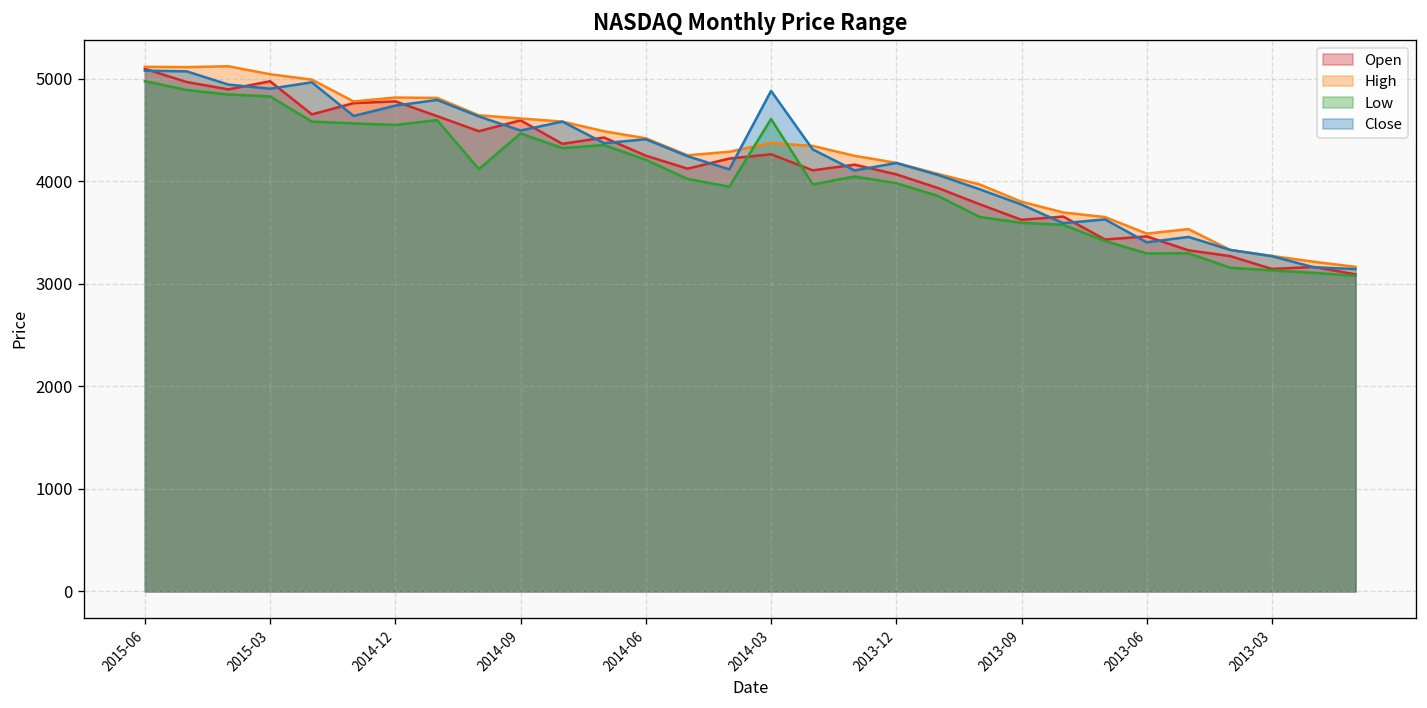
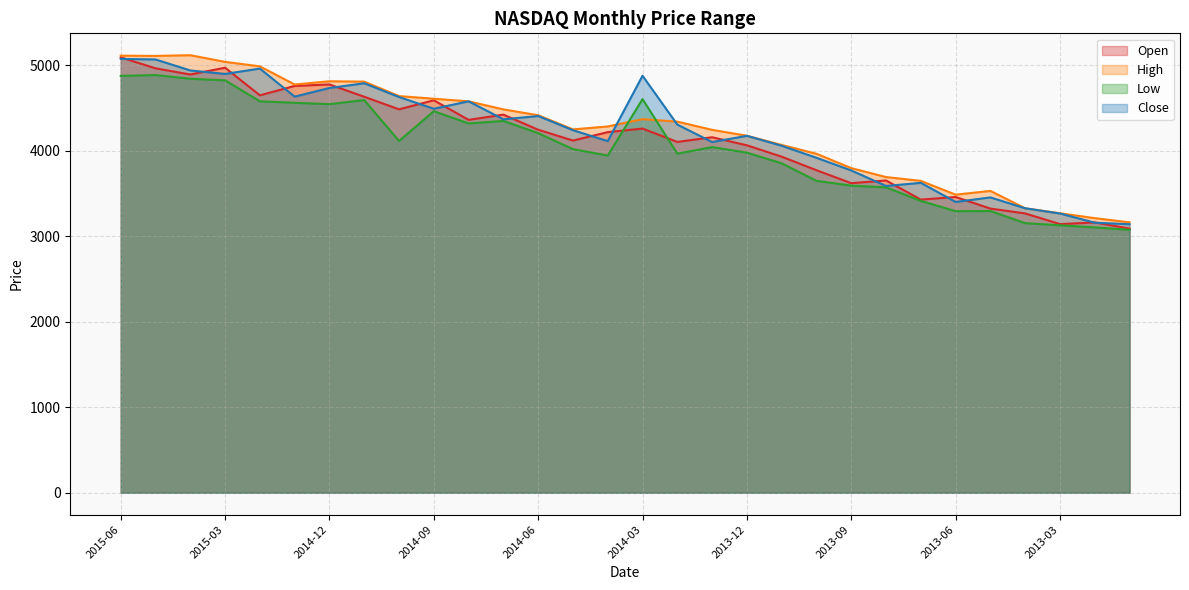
  {
    "Low": {
-     "2015-06": 5000,
+     "2015-06": 4900,
      "2015-03": 4800,
      "2014-12": 4500,
      "2014-06": 4200,
      "2014-03": 4600,
      "2013-12": 4000,
      "2013-06": 3300
    },
    "Close": {
      "2015-03": 4900,
      "2014-12": 4700,
      "2014-03": 4900,
      "2013-06": 3400
    }
  }
